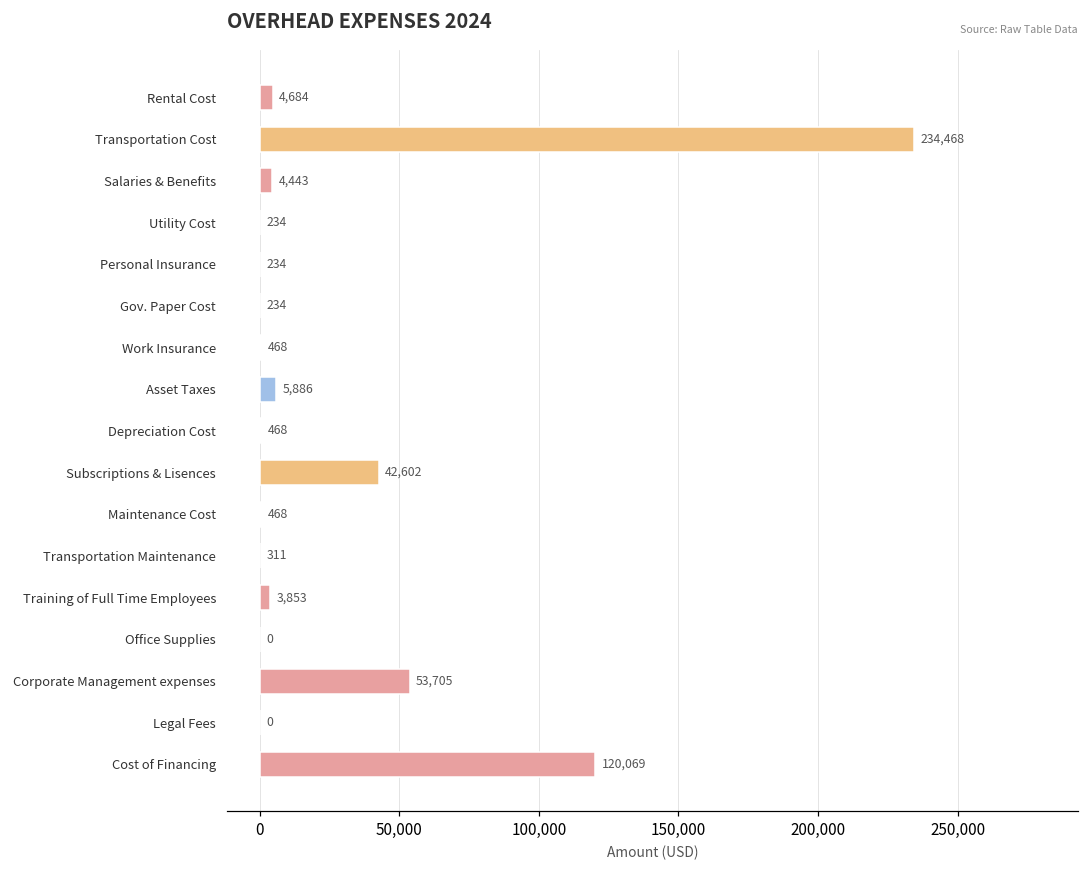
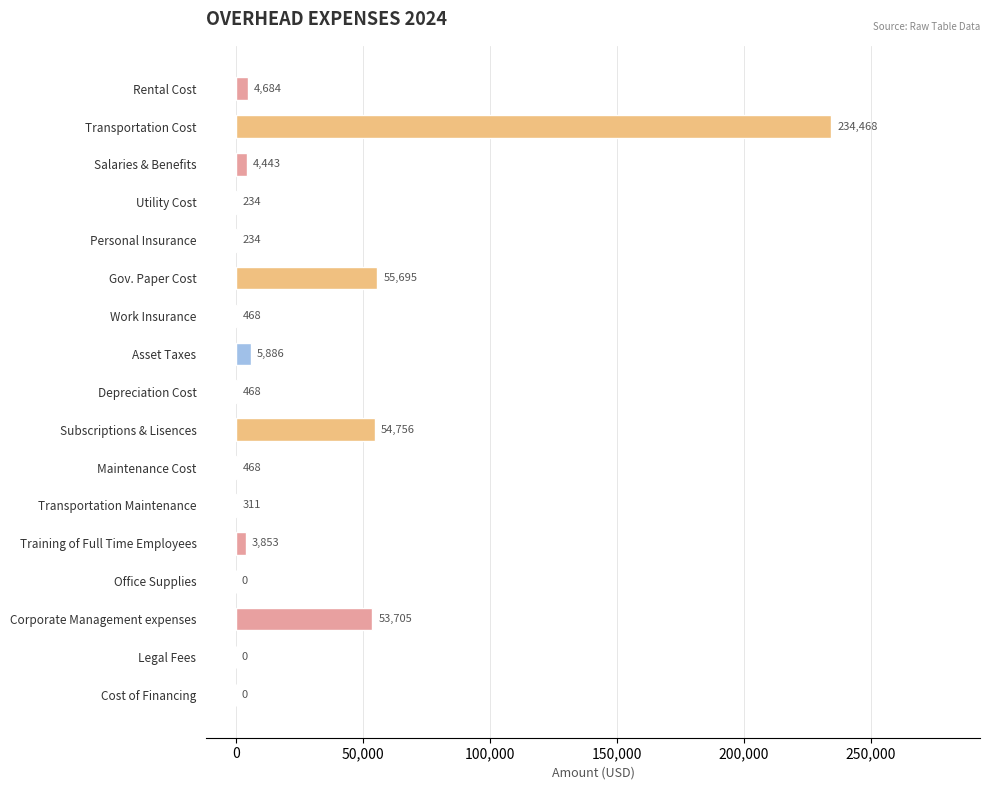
  {
    "Rental Cost": "4,684",
    "Transportation Cost": "234,468",
    "Salaries & Benefits": "4,443",
    "Utility Cost": "234",
    "Personal Insurance": "234",
-   "Gov. Paper Cost": "234",
+   "Gov. Paper Cost": "55,695",
    "Work Insurance": "468",
    "Asset Taxes": "5,886",
    "Depreciation Cost": "468",
-   "Subscriptions & Lisences": "42,602",
+   "Subscriptions & Lisences": "54,756",
    "Maintenance Cost": "468",
    "Transportation Maintenance": "311",
    "Training of Full Time Employees": "3,853",
    "Office Supplies": "0",
    "Corporate Management expenses": "53,705",
    "Legal Fees": "0",
-   "Cost of Financing": "120,069"
+   "Cost of Financing": "0"
  }
